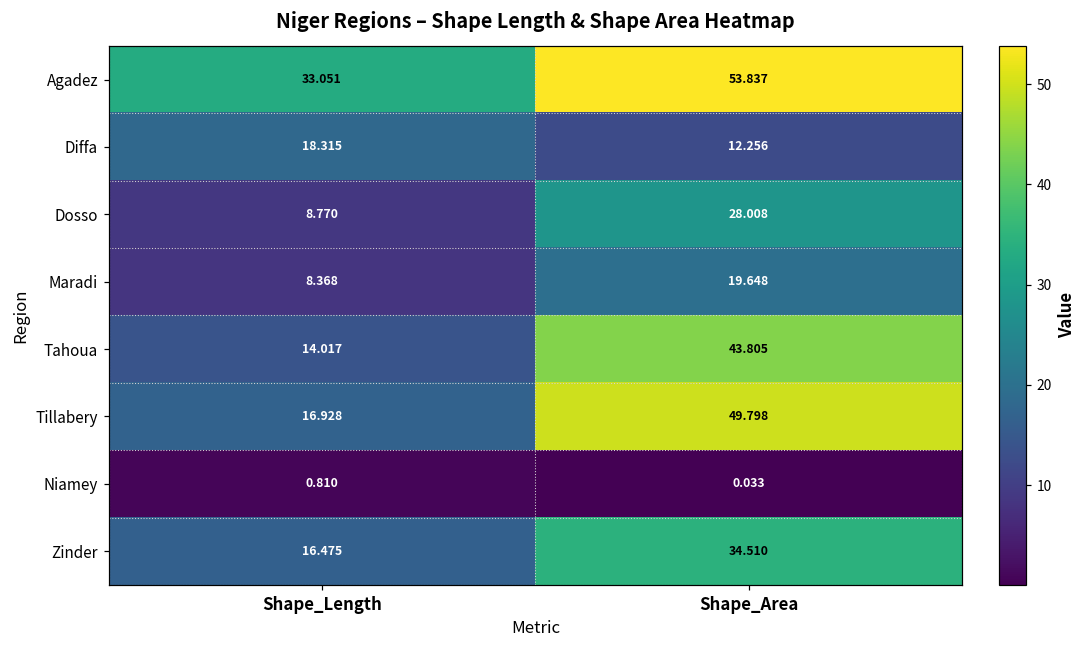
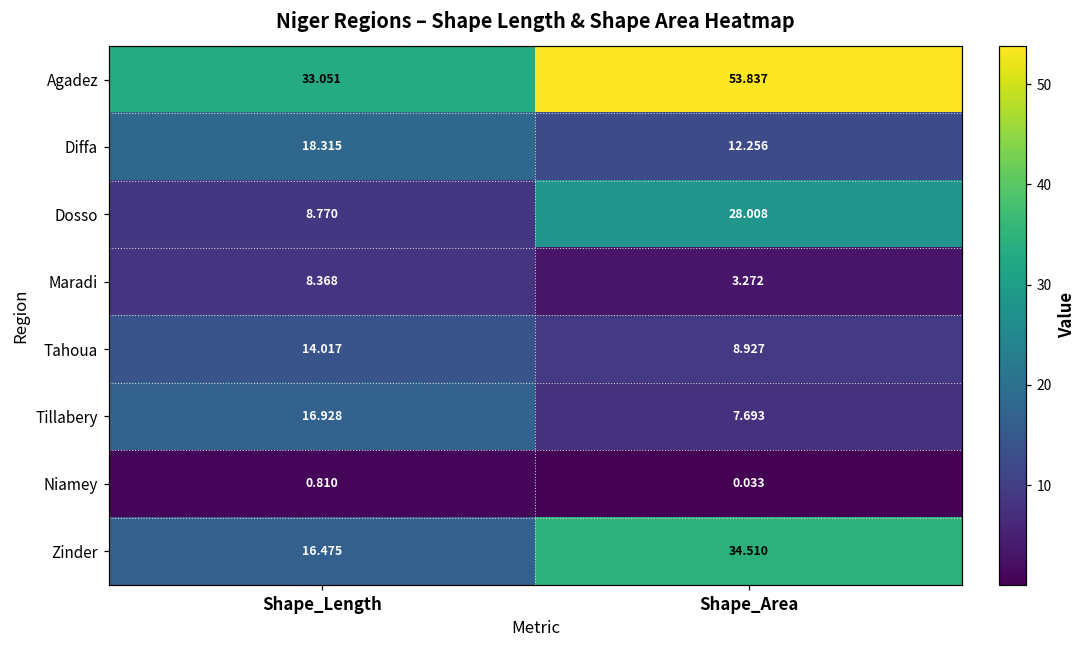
  {
    "Agadez": {
      "Shape_Length": 33.051,
      "Shape_Area": 53.837
    },
    "Diffa": {
      "Shape_Length": 18.315,
      "Shape_Area": 12.256
    },
    "Dosso": {
      "Shape_Length": 8.770,
      "Shape_Area": 28.008
    },
    "Maradi": {
      "Shape_Length": 8.368,
-     "Shape_Area": 19.648
+     "Shape_Area": 3.272
    },
    "Tahoua": {
      "Shape_Length": 14.017,
-     "Shape_Area": 43.805
+     "Shape_Area": 8.927
    },
    "Tillabery": {
      "Shape_Length": 16.928,
-     "Shape_Area": 49.798
+     "Shape_Area": 7.693
    },
    "Niamey": {
      "Shape_Length": 0.810,
      "Shape_Area": 0.033
    },
    "Zinder": {
      "Shape_Length": 16.475,
      "Shape_Area": 34.510
    }
  }
